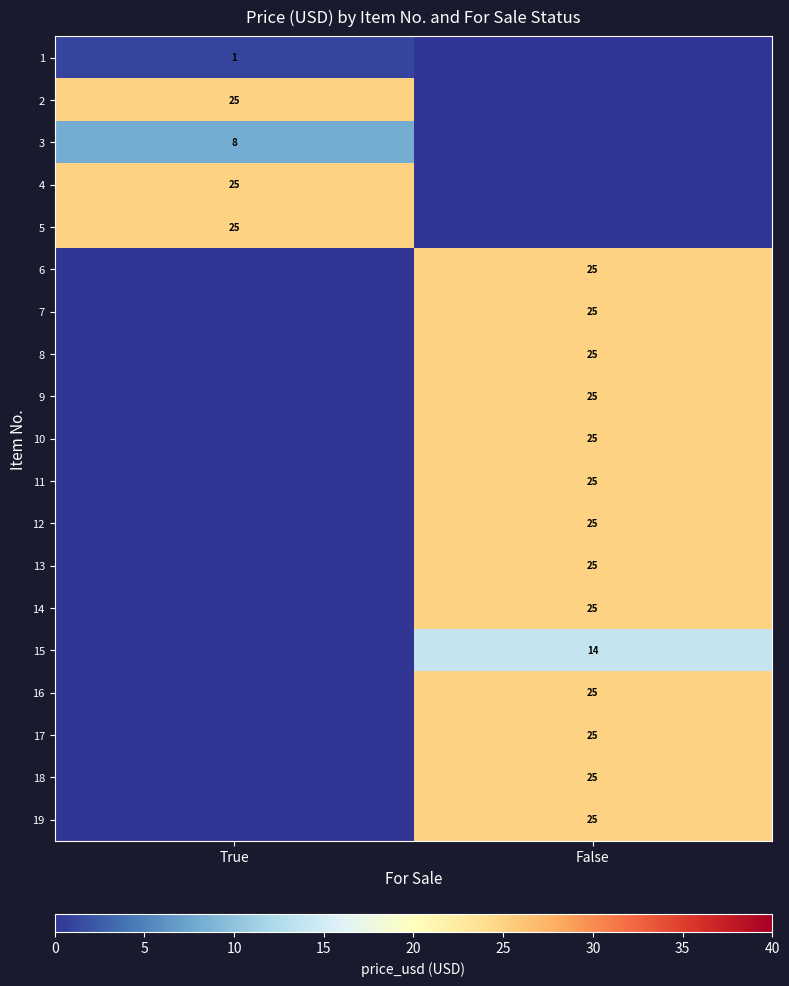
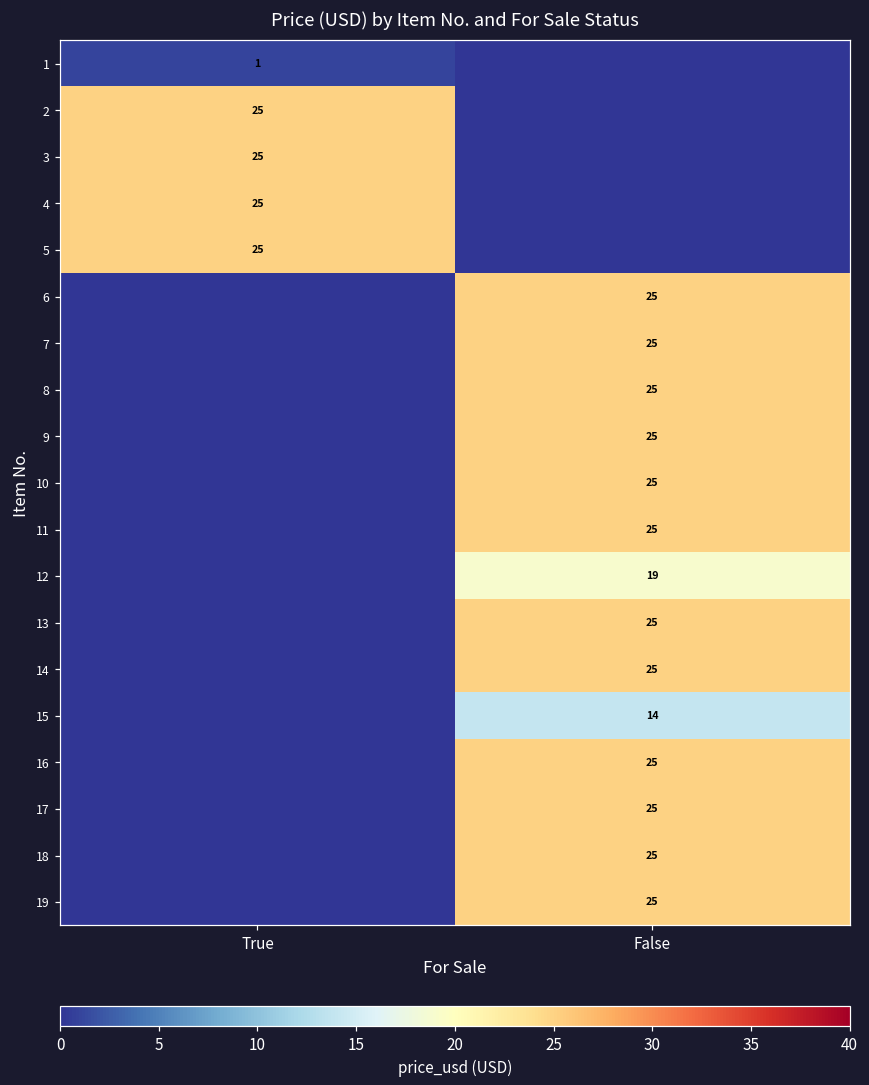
  {
    "1": {
      "True": 1
    },
    "2": {
      "True": 25
    },
    "3": {
-     "True": 8
+     "True": 25
    },
    "4": {
      "True": 25
    },
    "5": {
      "True": 25
    },
    "6": {
      "False": 25
    },
    "7": {
      "False": 25
    },
    "8": {
      "False": 25
    },
    "9": {
      "False": 25
    },
    "10": {
      "False": 25
    },
    "11": {
      "False": 25
    },
    "12": {
-     "False": 25
+     "False": 19
    },
    "13": {
      "False": 25
    },
    "14": {
      "False": 25
    },
    "15": {
      "False": 14
    },
    "16": {
      "False": 25
    },
    "17": {
      "False": 25
    },
    "18": {
      "False": 25
    },
    "19": {
      "False": 25
    }
  }
